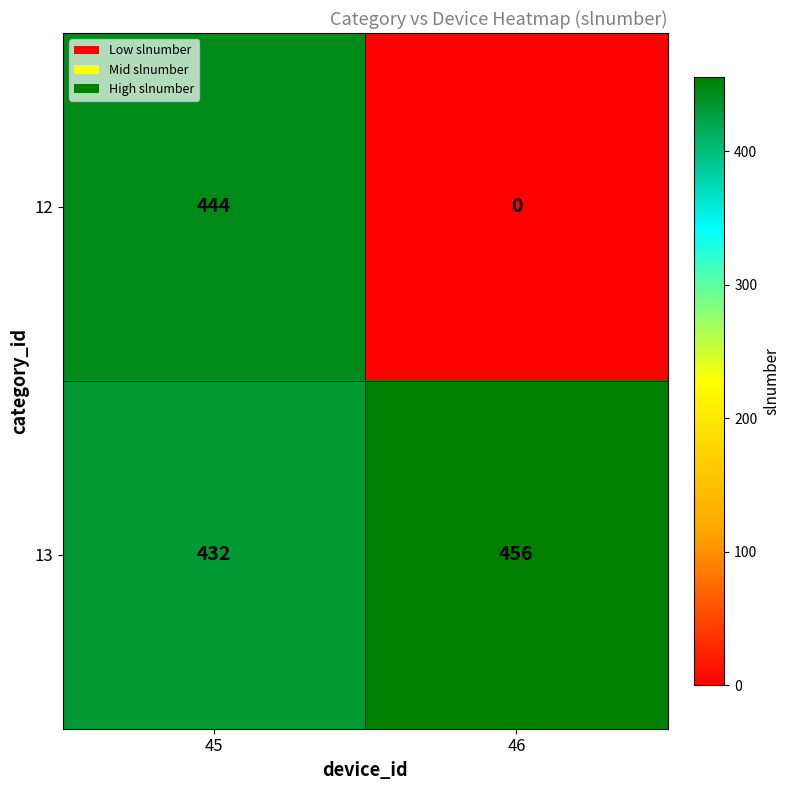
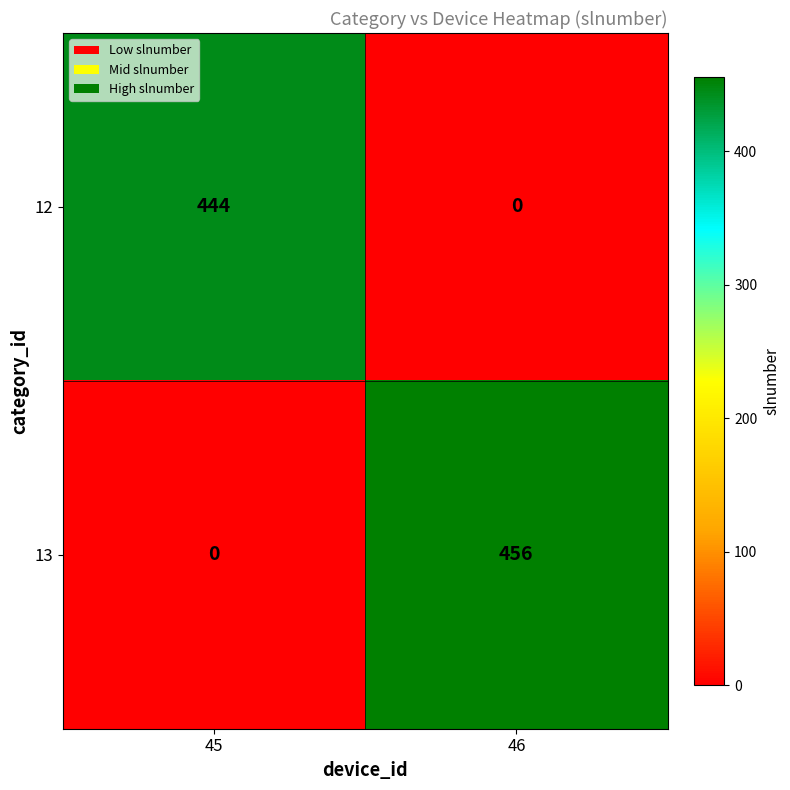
  {
    "12": {
      "45": 444,
      "46": 0
    },
    "13": {
-     "45": 432,
+     "45": 0,
      "46": 456
    }
  }
